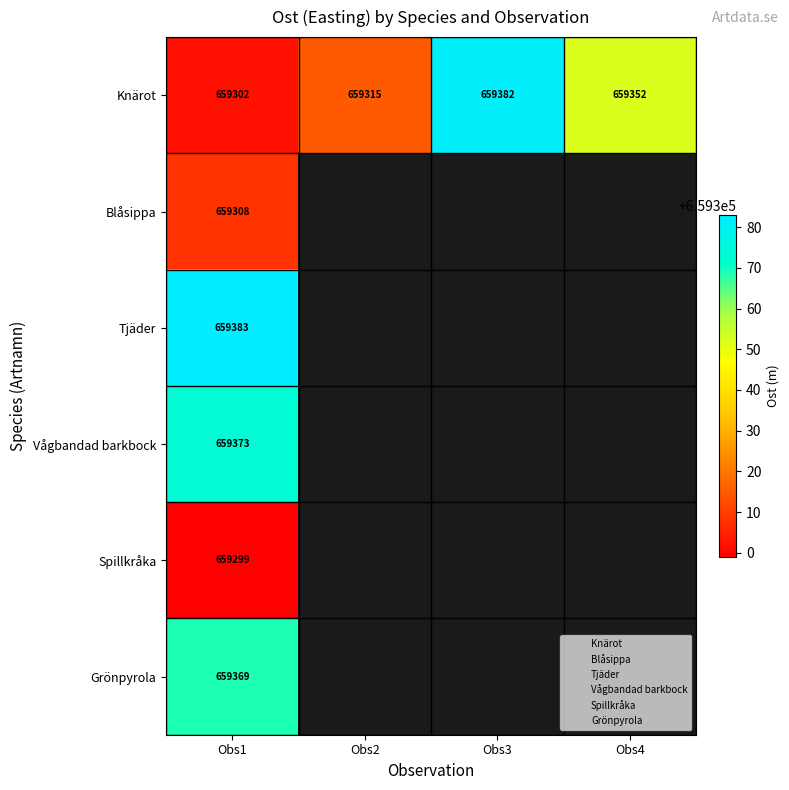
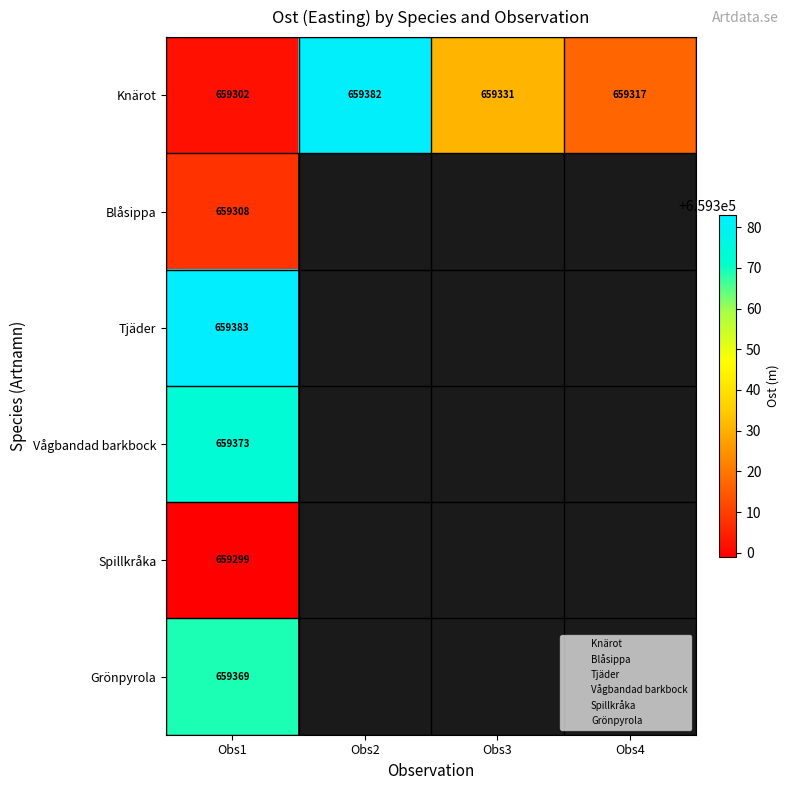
  {
    "Knärot": {
      "Obs1": 659302,
-     "Obs2": 659315,
-     "Obs3": 659382,
-     "Obs4": 659352
+     "Obs2": 659382,
+     "Obs3": 659331,
+     "Obs4": 659317
    },
    "Blåsippa": {
      "Obs1": 659308
    },
    "Tjäder": {
      "Obs1": 659383
    },
    "Vågbandad barkbock": {
      "Obs1": 659373
    },
    "Spillkråka": {
      "Obs1": 659299
    },
    "Grönpyrola": {
      "Obs1": 659369
    }
  }
